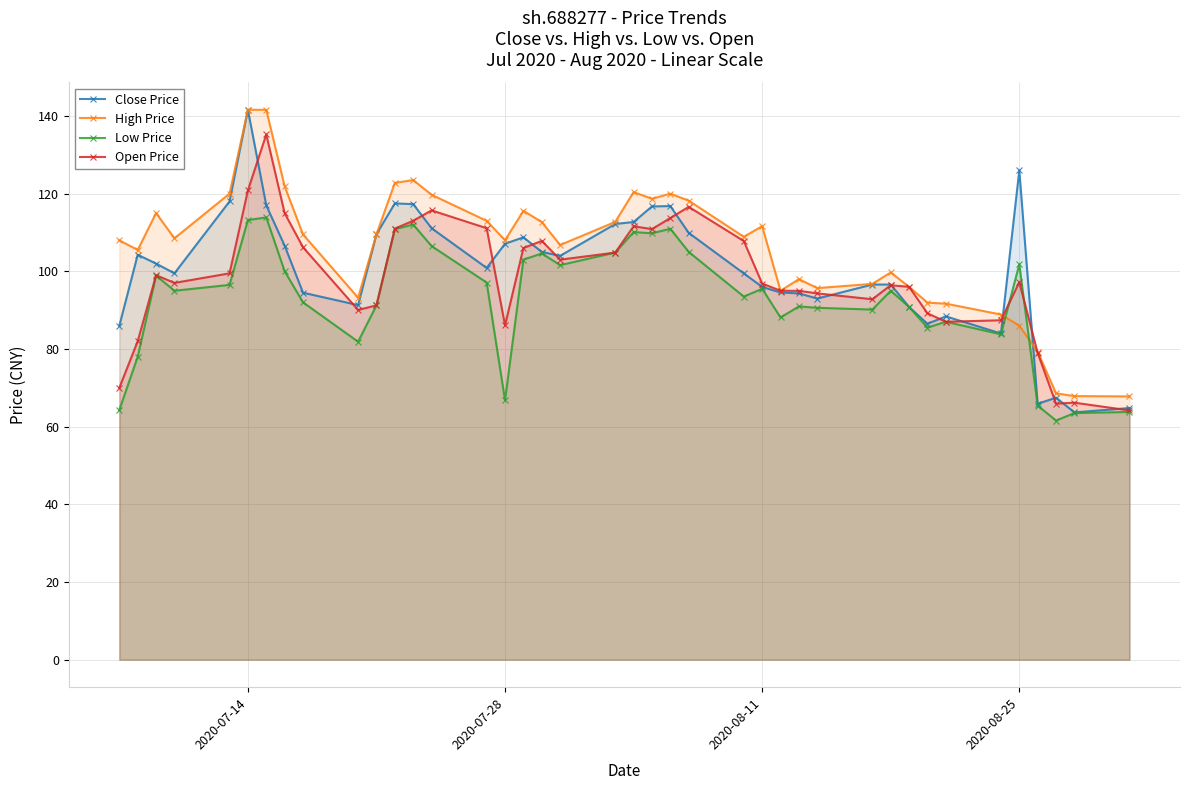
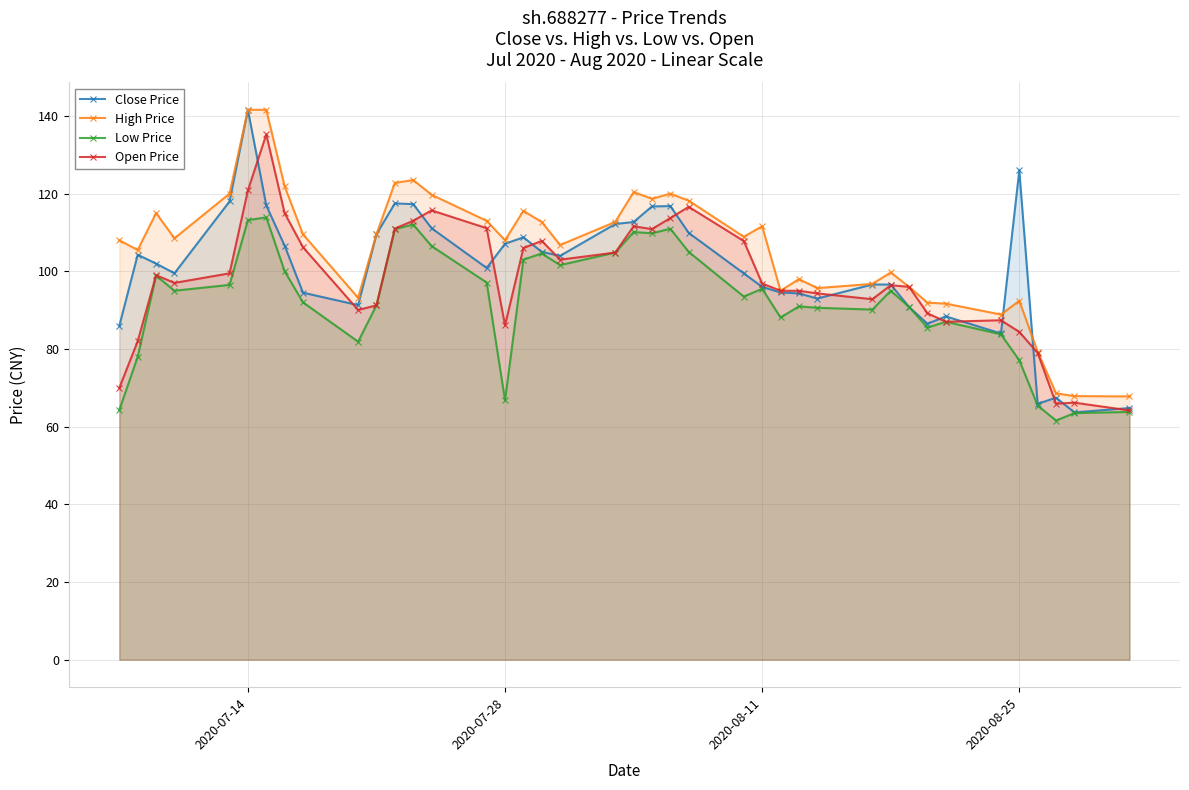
  {
    "Close Price": {
      "2020-07-28": 107,
      "2020-08-25": 126
    },
    "High Price": {
      "2020-07-28": 108,
      "2020-08-11": 112,
-     "2020-08-25": 86
+     "2020-08-25": 92
    },
    "Low Price": {
      "2020-07-14": 113,
      "2020-07-28": 67,
-     "2020-08-25": 102
+     "2020-08-25": 77
    },
    "Open Price": {
      "2020-07-14": 121,
      "2020-07-28": 86,
      "2020-08-11": 97,
-     "2020-08-25": 97
+     "2020-08-25": 84
    }
  }
